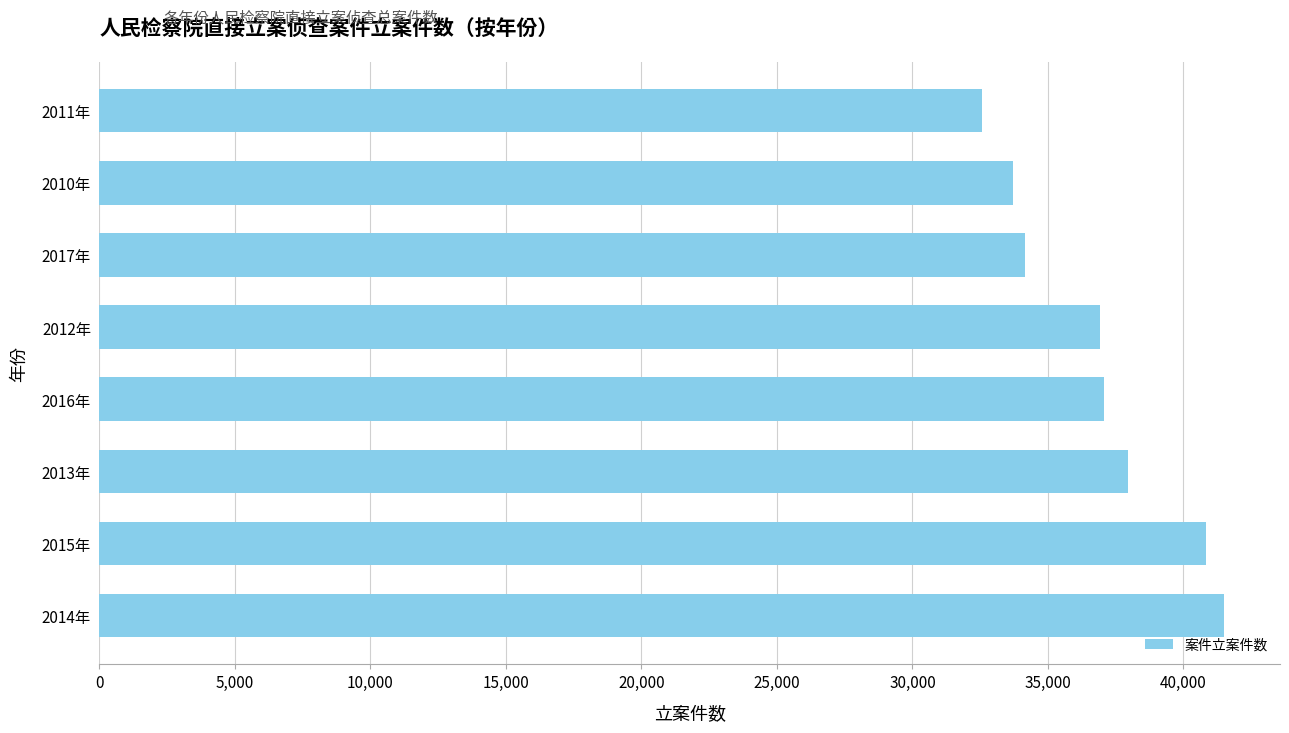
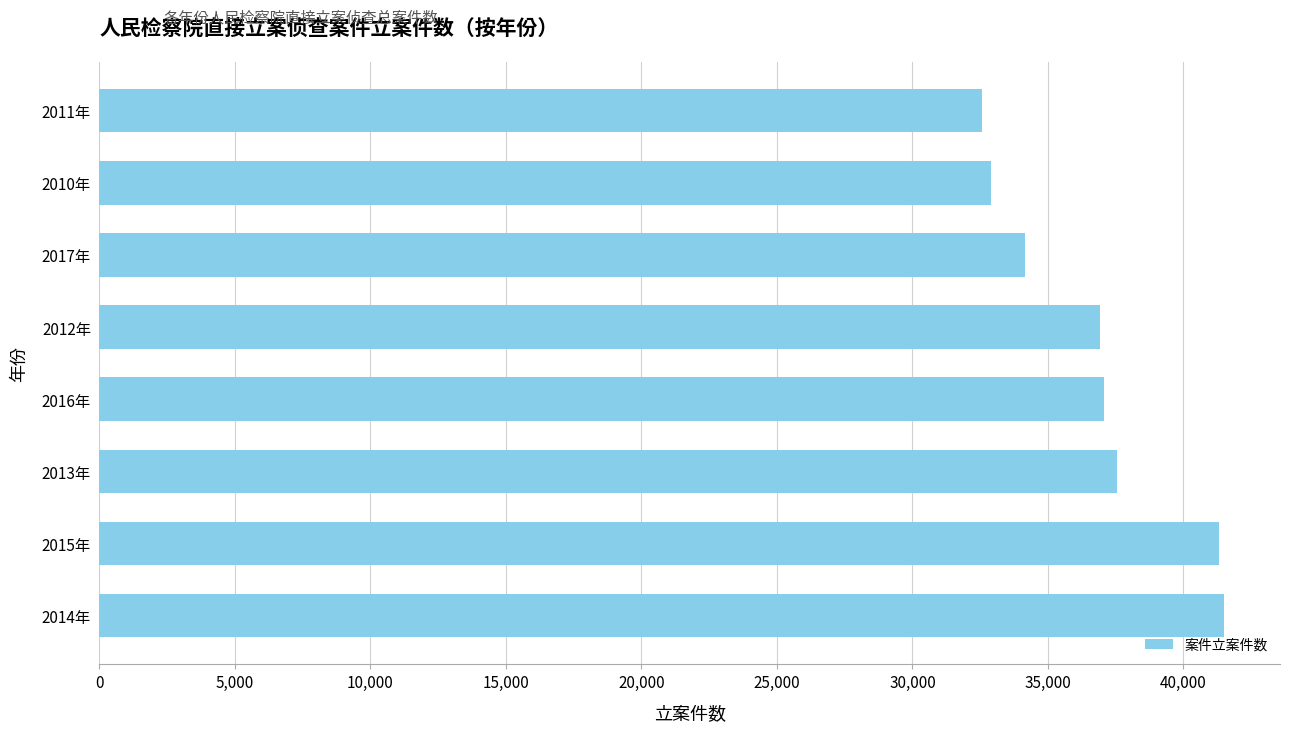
  {
    "2011年": "32,600",
-   "2010年": "33,700",
+   "2010年": "32,900",
    "2017年": "34,200",
    "2012年": "36,900",
    "2016年": "37,100",
-   "2013年": "37,900",
-   "2015年": "40,800",
+   "2013年": "37,600",
+   "2015年": "41,300",
    "2014年": "41,500"
  }
